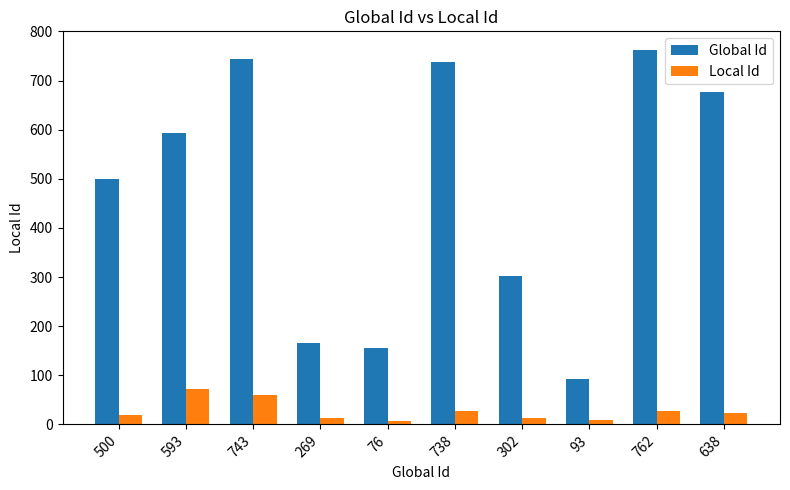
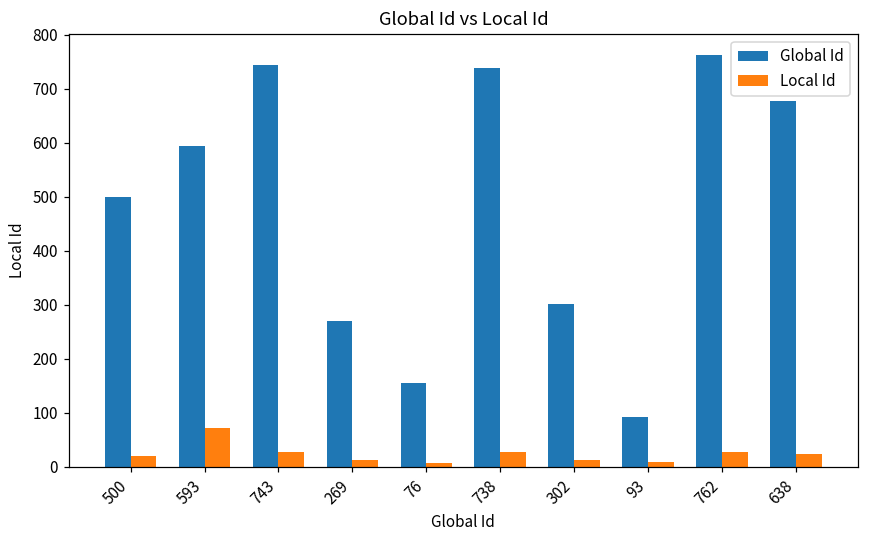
  {
    "Global Id": {
      "500": 500,
      "593": 590,
      "743": 740,
-     "269": 170,
+     "269": 270,
      "76": 160,
      "738": 740,
      "302": 300,
      "93": 90,
      "762": 760,
      "638": 680
    },
    "Local Id": {
      "500": 20,
      "593": 70,
-     "743": 60,
+     "743": 30,
      "269": 10,
      "76": 10,
      "738": 30,
      "302": 10,
      "93": 10,
      "762": 30,
      "638": 20
    }
  }
